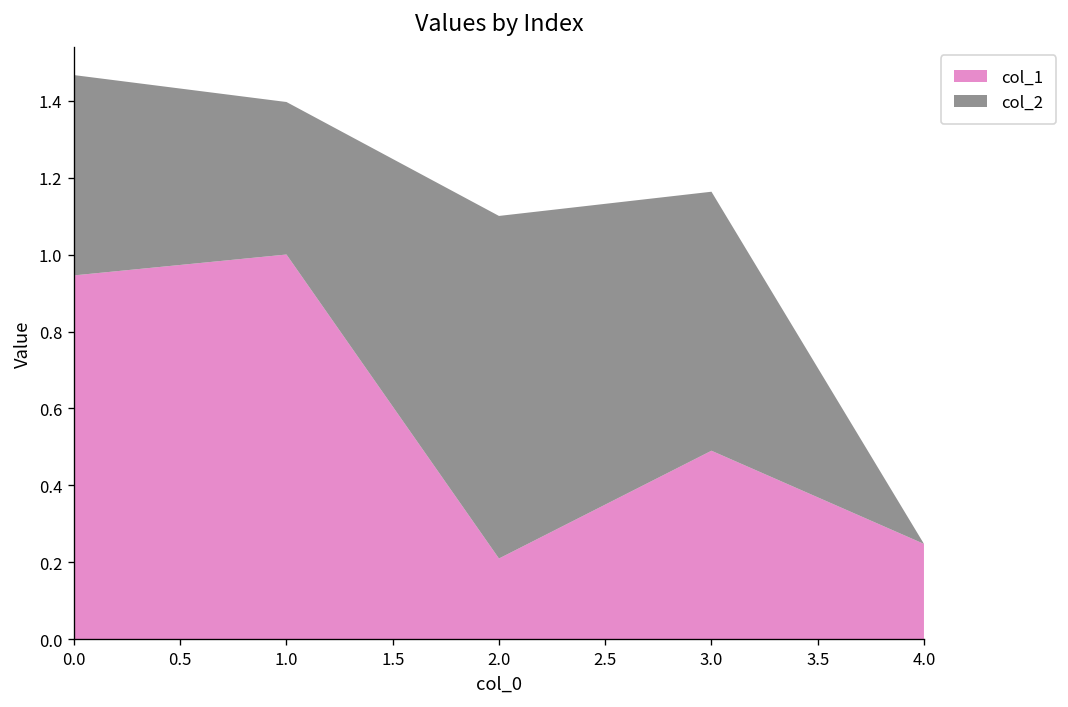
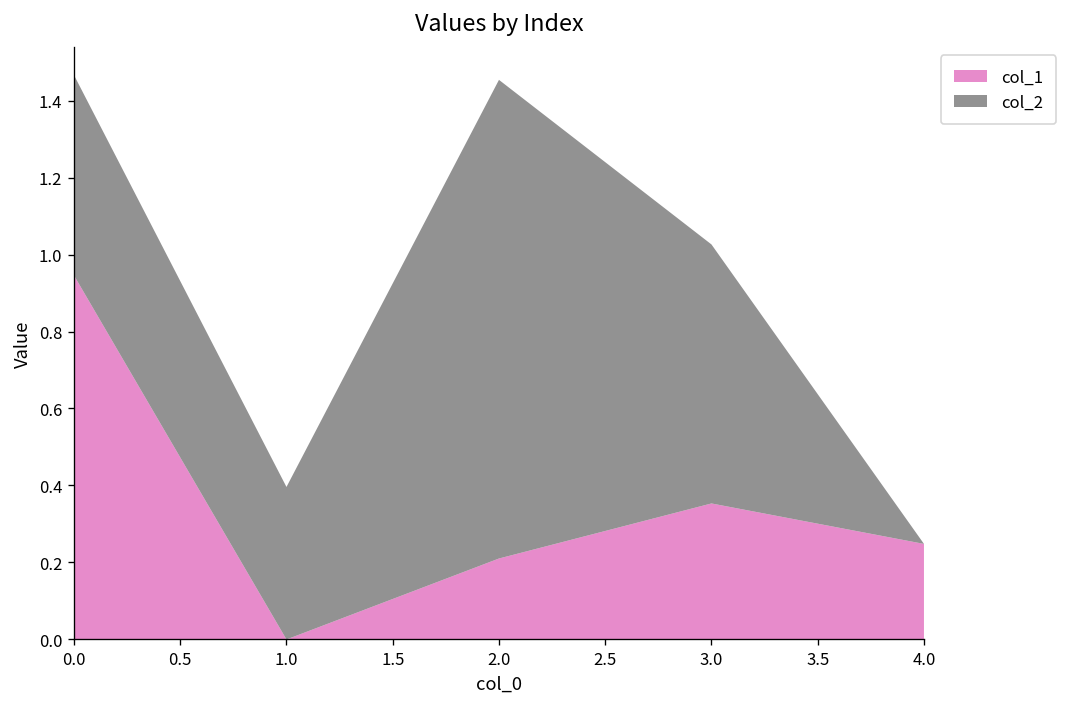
  {
    "col_1": {
      "0.0": 0.95,
-     "1.0": 1,
+     "1.0": 0,
      "2.0": 0.21,
-     "3.0": 0.49
+     "3.0": 0.35
    },
    "col_2": {
      "0.0": 0.52,
      "1.0": 0.40,
-     "2.0": 0.89,
+     "2.0": 1.24,
      "3.0": 0.67
    }
  }
